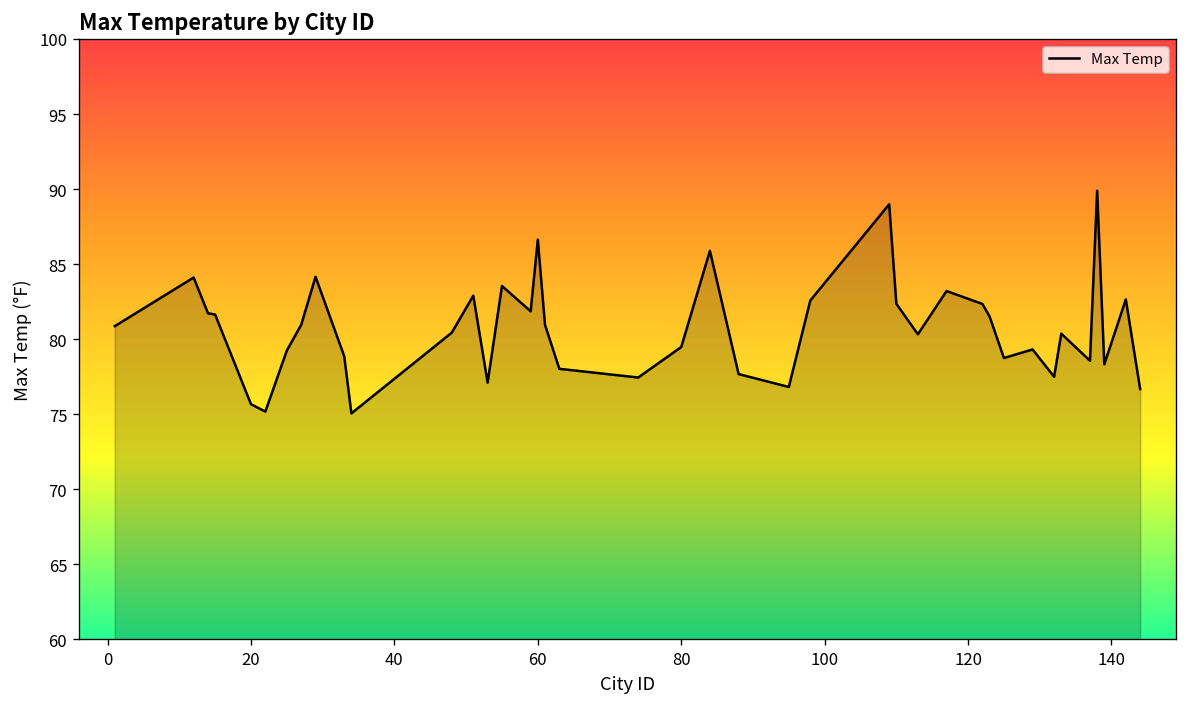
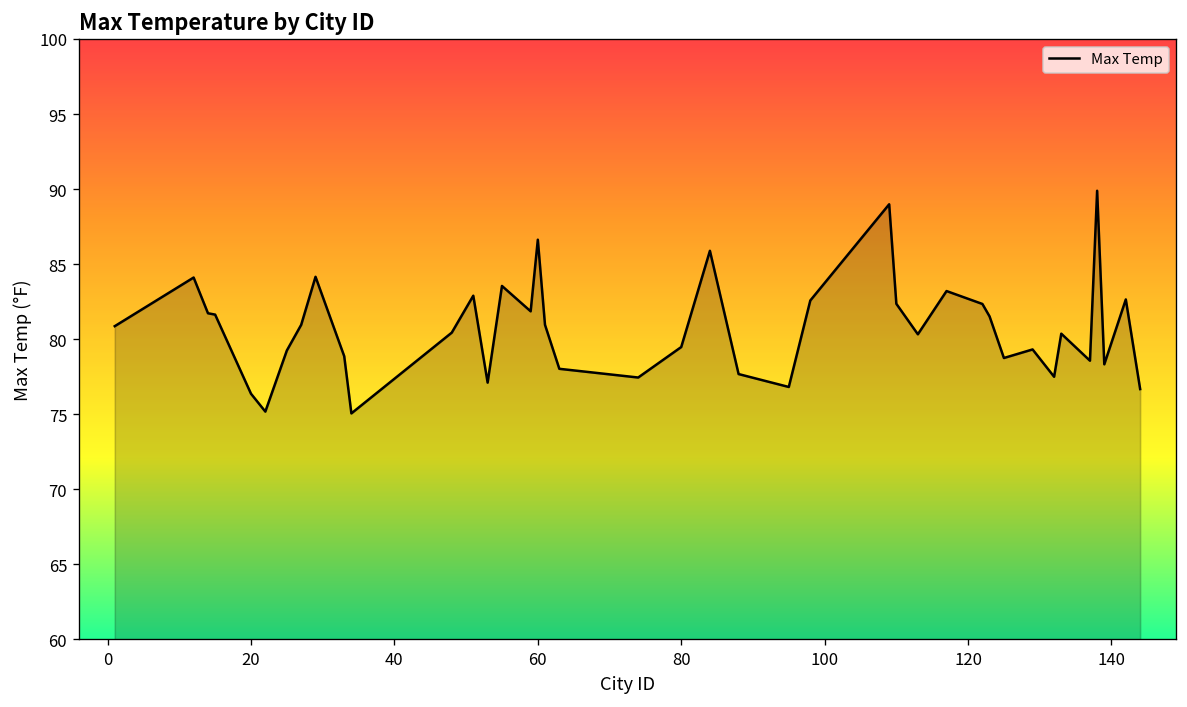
  {
-   "20": 75.7,
+   "20": 76.4,
    "60": 86.6,
    "80": 79.5
  }
